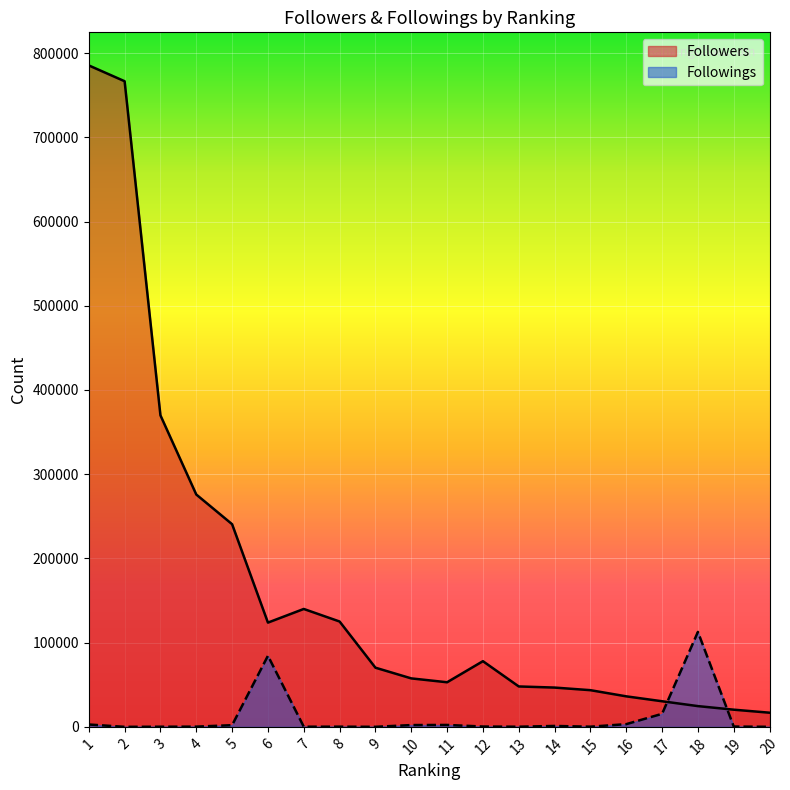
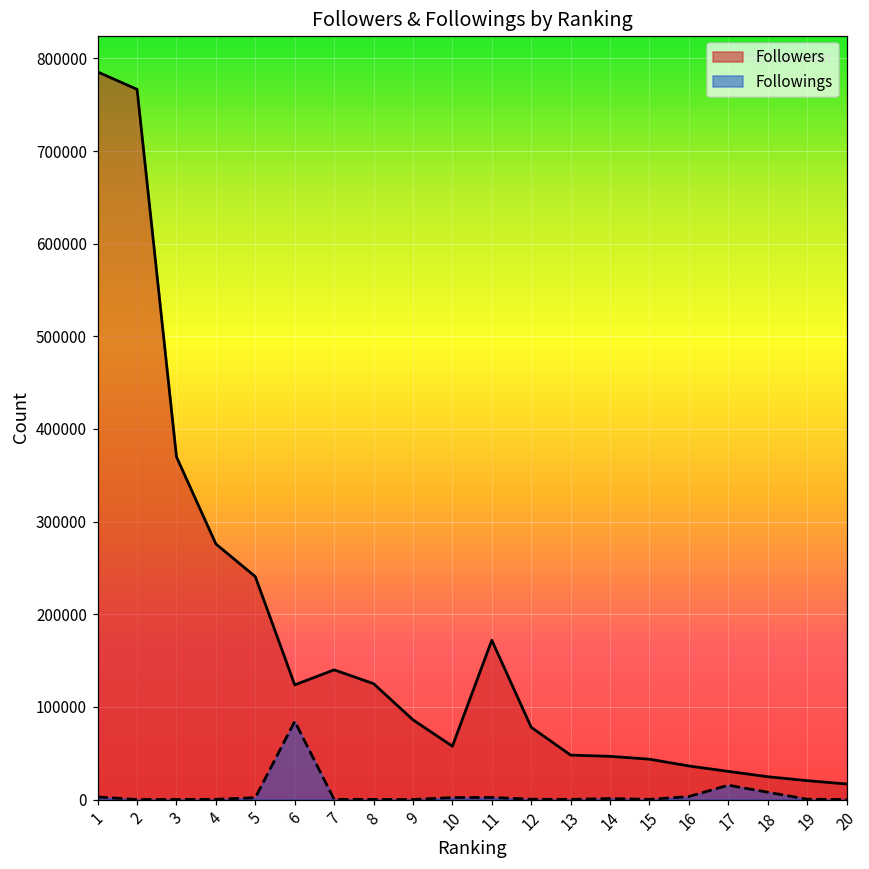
  {
    "Followers": {
      "1": 790000,
      "2": 770000,
      "3": 370000,
      "4": 280000,
      "5": 240000,
      "6": 120000,
      "7": 140000,
      "8": 130000,
-     "9": 70000,
+     "9": 90000,
      "10": 60000,
-     "11": 50000,
+     "11": 170000,
      "12": 80000,
      "13": 50000,
      "14": 50000,
      "15": 40000,
      "16": 40000,
      "17": 30000,
      "18": 20000,
      "19": 20000,
      "20": 20000
    },
    "Followings": {
      "1": 0,
      "2": 0,
      "3": 0,
      "4": 0,
      "5": 0,
      "6": 80000,
      "7": 0,
      "8": 0,
      "9": 0,
      "10": 0,
      "11": 0,
      "12": 0,
      "13": 0,
      "14": 0,
      "15": 0,
      "16": 0,
      "17": 20000,
-     "18": 110000,
+     "18": 10000,
      "19": 0,
      "20": 0
    }
  }
